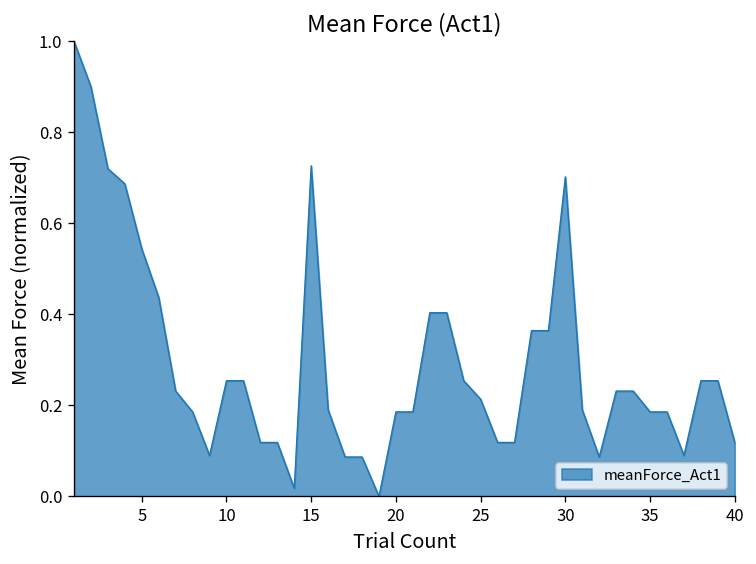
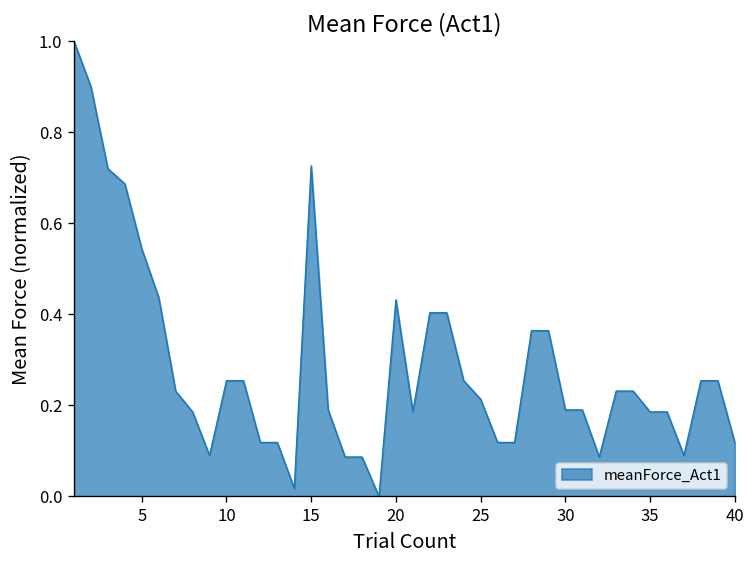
  {
    "5": 0.54,
    "10": 0.25,
    "15": 0.73,
-   "20": 0.19,
+   "20": 0.43,
    "25": 0.21,
-   "30": 0.70,
+   "30": 0.19,
    "35": 0.19,
    "40": 0.12
  }
